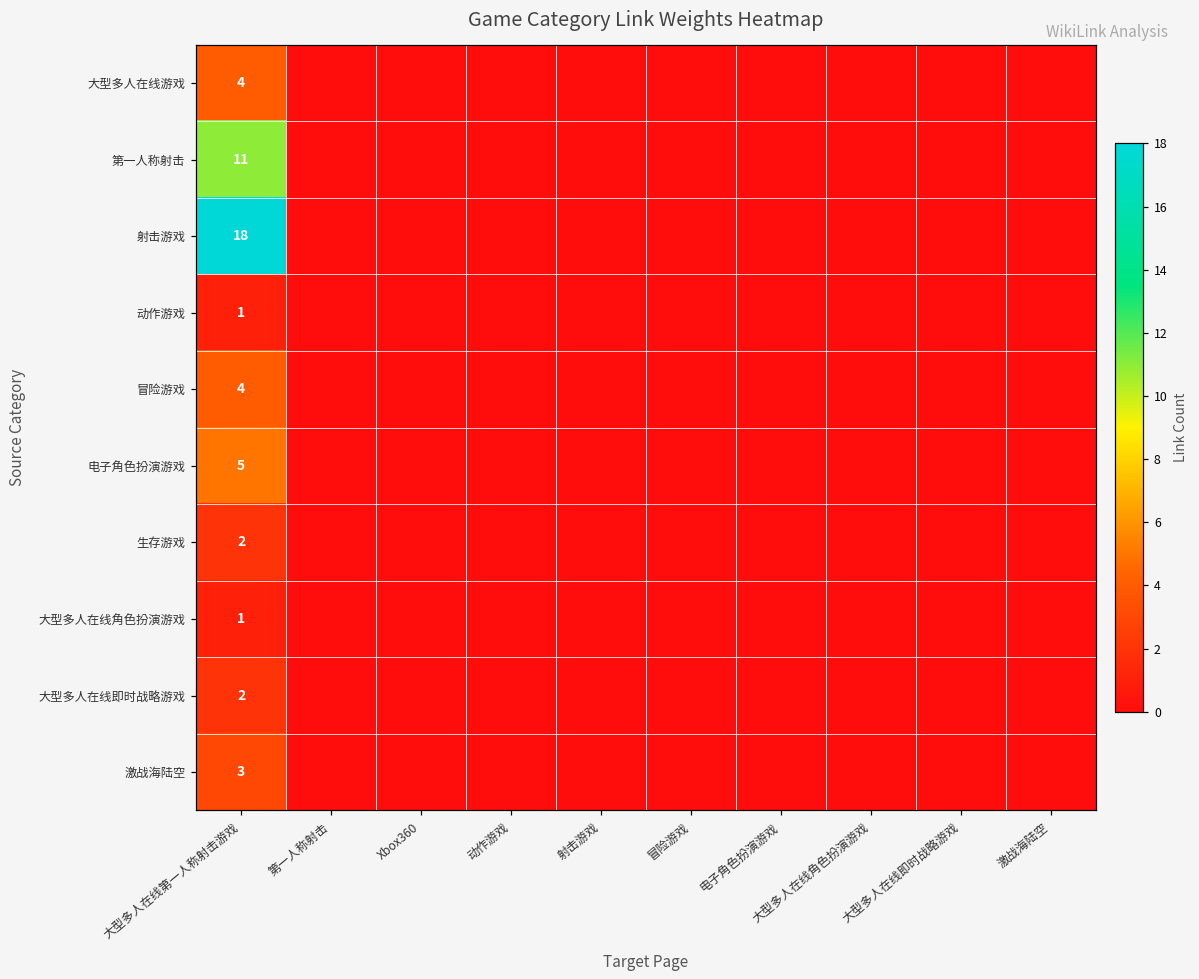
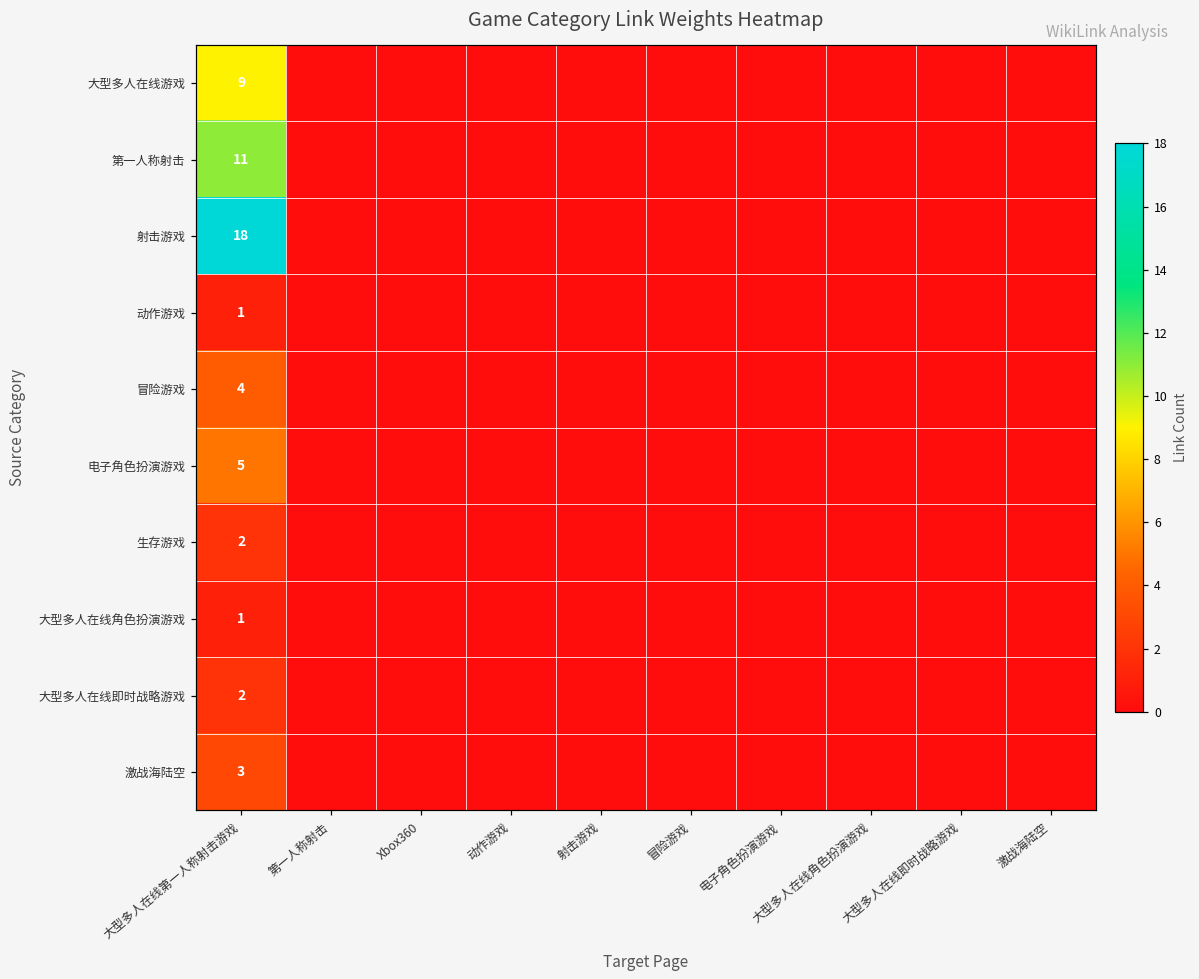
  {
    "大型多人在线游戏": {
-     "大型多人在线第一人称射击游戏": 4
+     "大型多人在线第一人称射击游戏": 9
    },
    "第一人称射击": {
      "大型多人在线第一人称射击游戏": 11
    },
    "射击游戏": {
      "大型多人在线第一人称射击游戏": 18
    },
    "动作游戏": {
      "大型多人在线第一人称射击游戏": 1
    },
    "冒险游戏": {
      "大型多人在线第一人称射击游戏": 4
    },
    "电子角色扮演游戏": {
      "大型多人在线第一人称射击游戏": 5
    },
    "生存游戏": {
      "大型多人在线第一人称射击游戏": 2
    },
    "大型多人在线角色扮演游戏": {
      "大型多人在线第一人称射击游戏": 1
    },
    "大型多人在线即时战略游戏": {
      "大型多人在线第一人称射击游戏": 2
    },
    "激战海陆空": {
      "大型多人在线第一人称射击游戏": 3
    }
  }
